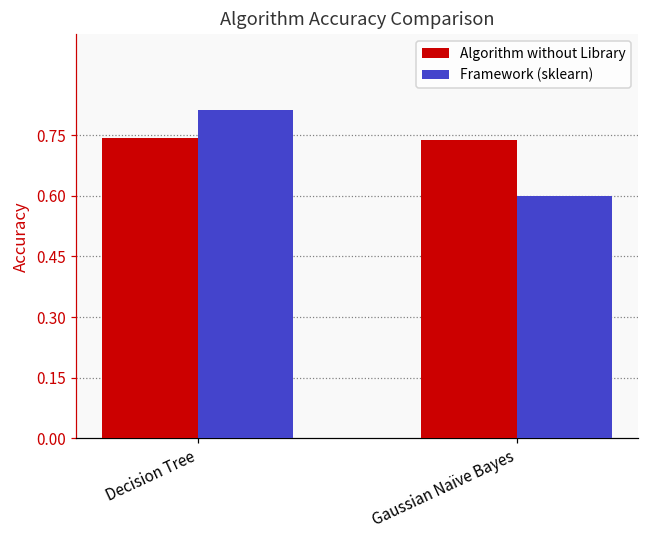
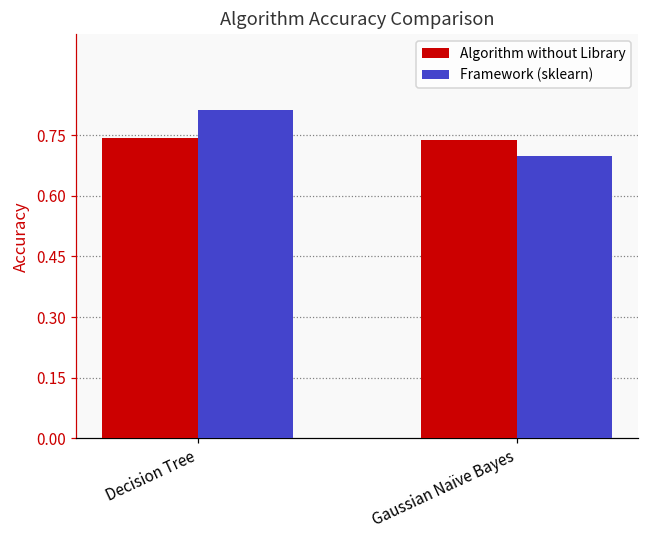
  {
    "Algorithm without Library": {
      "Decision Tree": 0.74,
      "Gaussian Naïve Bayes": 0.74
    },
    "Framework (sklearn)": {
      "Decision Tree": 0.81,
-     "Gaussian Naïve Bayes": 0.6
+     "Gaussian Naïve Bayes": 0.7
    }
  }
